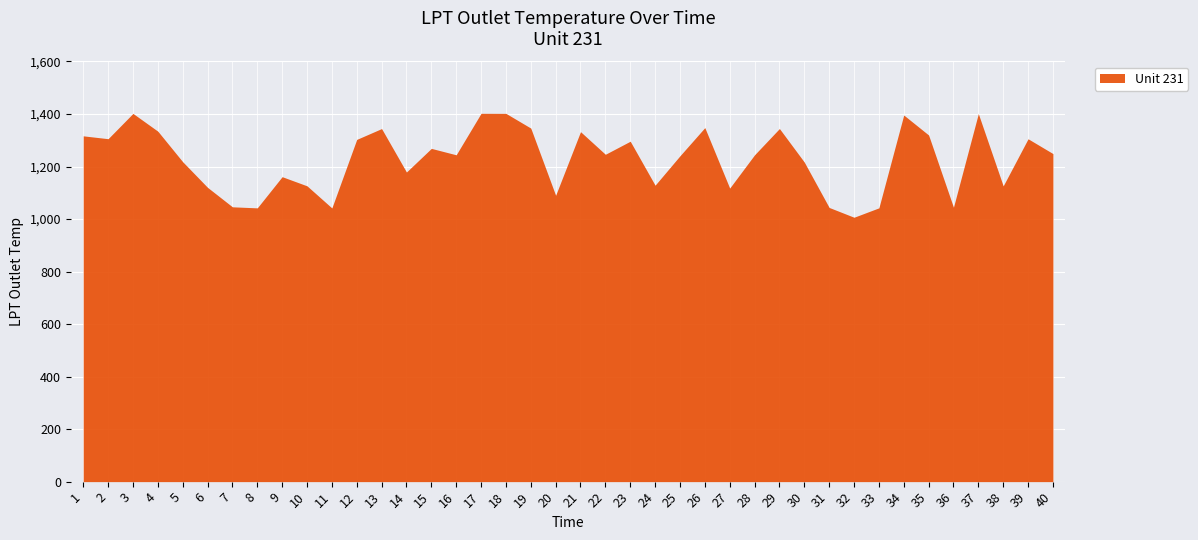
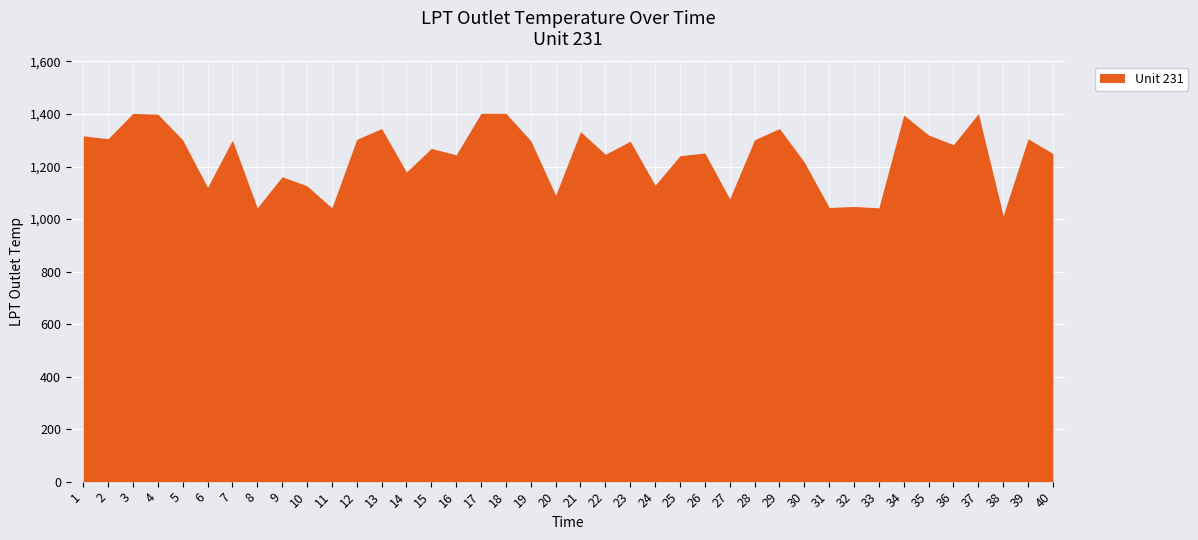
  {
    "1": "1,320",
    "2": "1,310",
    "3": "1,400",
-   "4": "1,330",
-   "5": "1,220",
+   "4": "1,400",
+   "5": "1,300",
    "6": "1,120",
-   "7": "1,050",
+   "7": "1,300",
    "8": "1,040",
    "9": "1,160",
    "10": "1,130",
    "11": "1,040",
    "12": "1,300",
    "13": "1,340",
    "14": "1,180",
    "15": "1,270",
    "16": "1,240",
    "17": "1,400",
    "18": "1,400",
-   "19": "1,350",
+   "19": "1,300",
    "20": "1,090",
    "21": "1,330",
    "22": "1,250",
    "23": "1,300",
    "24": "1,130",
    "25": "1,240",
-   "26": "1,350",
-   "27": "1,120",
-   "28": "1,240",
+   "26": "1,250",
+   "27": "1,080",
+   "28": "1,300",
    "29": "1,340",
    "30": "1,220",
    "31": "1,040",
-   "32": "1,010",
+   "32": "1,050",
    "33": "1,040",
    "34": "1,400",
    "35": "1,320",
-   "36": "1,040",
+   "36": "1,280",
    "37": "1,400",
-   "38": "1,130",
+   "38": "1,010",
    "39": "1,310",
    "40": "1,250"
  }
